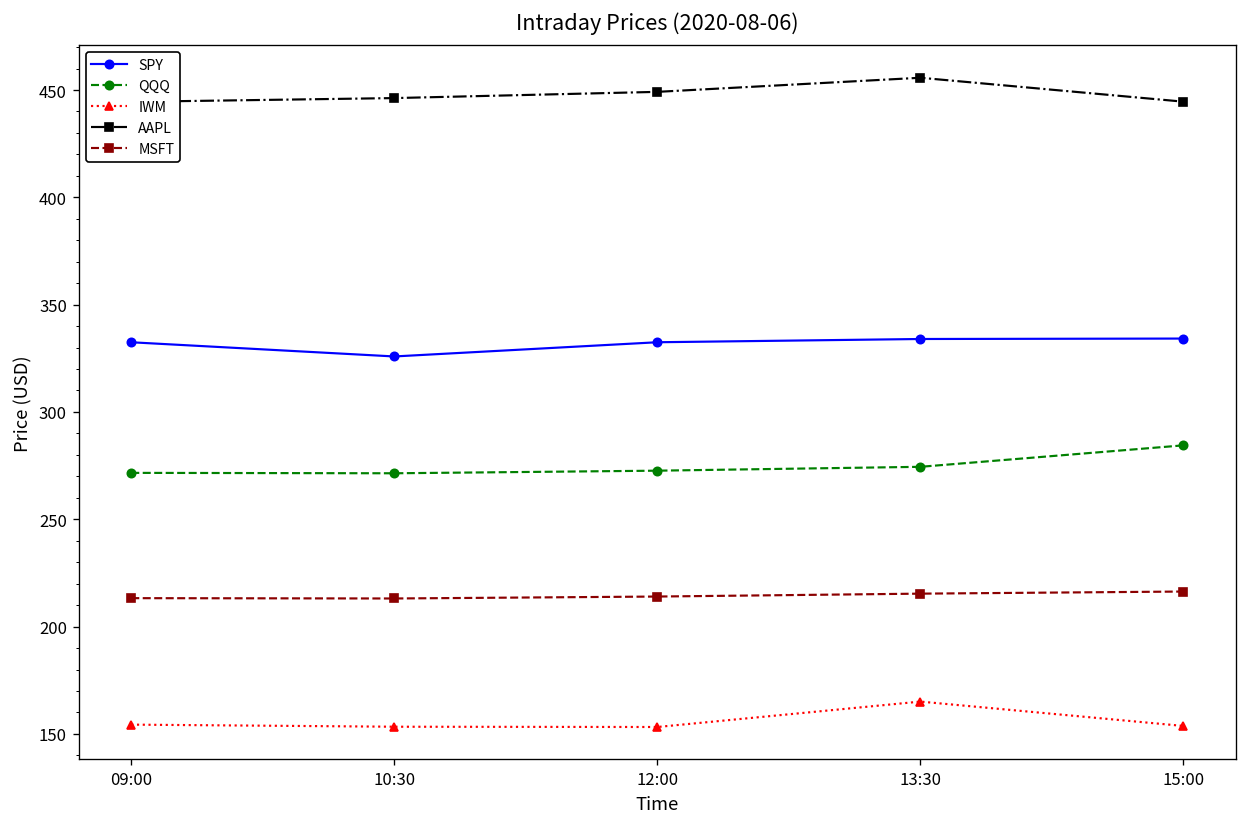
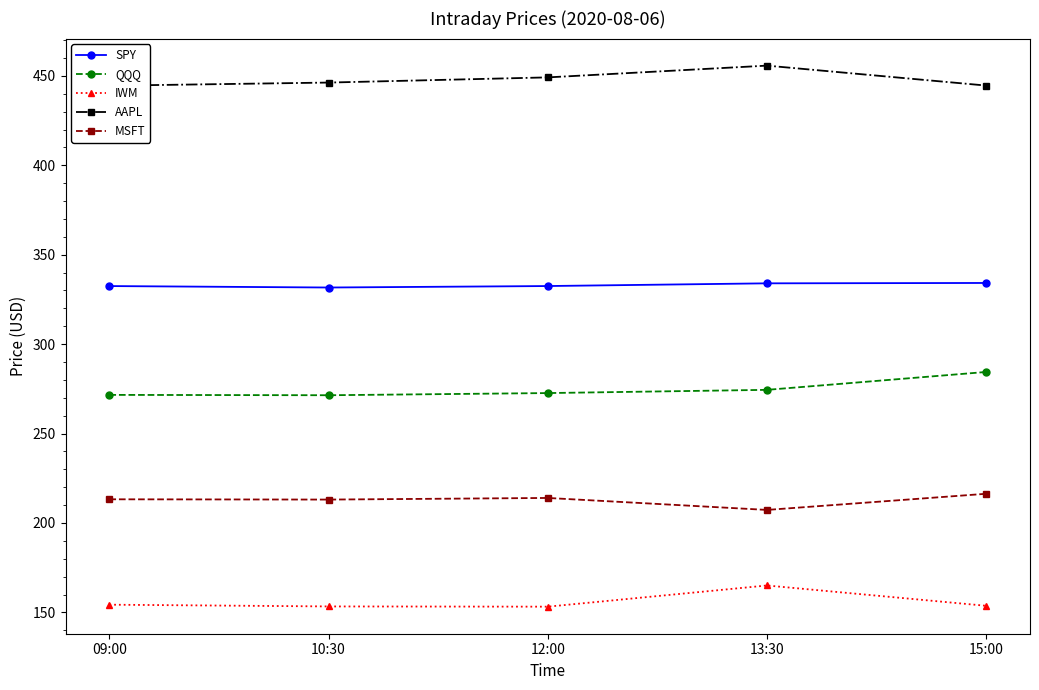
  {
    "SPY": {
      "09:00": 332,
-     "10:30": 326,
+     "10:30": 332,
      "12:00": 332,
      "13:30": 334,
      "15:00": 334
    },
    "QQQ": {
      "09:00": 272,
      "10:30": 271,
      "12:00": 273,
      "13:30": 274,
      "15:00": 284
    },
    "IWM": {
      "09:00": 154,
      "10:30": 153,
      "12:00": 153,
      "13:30": 165,
      "15:00": 154
    },
    "AAPL": {
      "10:30": 446,
      "12:00": 449,
      "13:30": 456,
      "15:00": 445
    },
    "MSFT": {
      "09:00": 213,
      "10:30": 213,
      "12:00": 214,
-     "13:30": 215,
+     "13:30": 207,
      "15:00": 216
    }
  }
